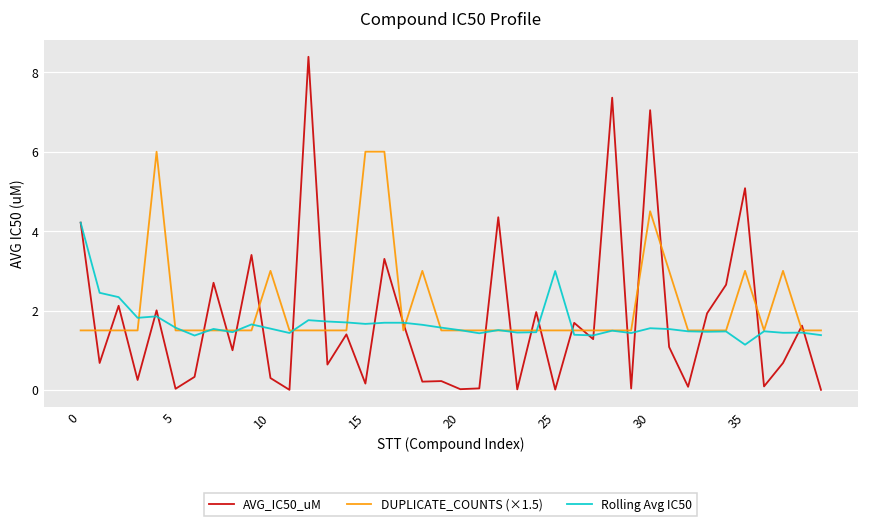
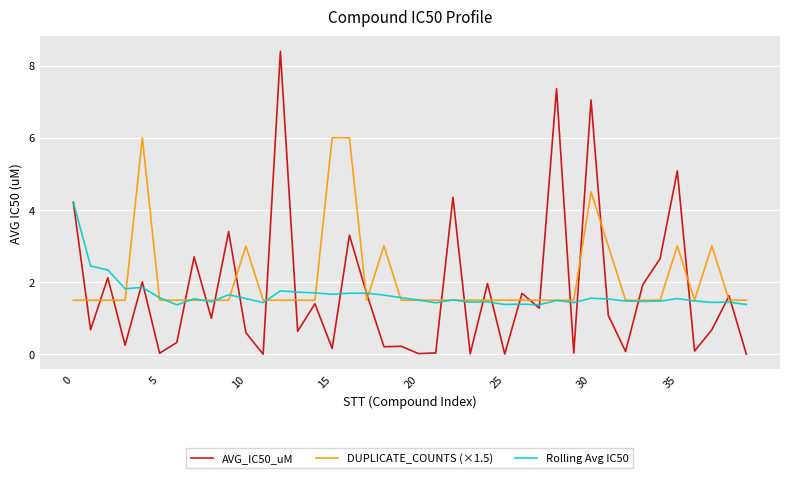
  {
    "AVG_IC50_uM": {
      "5": 0.0,
-     "10": 0.3,
+     "10": 0.6,
      "15": 0.2,
      "20": 0.0,
      "25": 0.0,
      "30": 7.0,
      "35": 5.1
    },
    "DUPLICATE_COUNTS (×1.5)": {
      "0": 1.5,
      "10": 3.0,
      "15": 6.0,
      "25": 1.5,
      "30": 4.5,
      "35": 3.0
    },
    "Rolling Avg IC50": {
      "10": 1.5,
      "15": 1.7,
-     "25": 3.0,
+     "25": 1.4,
      "30": 1.6,
-     "35": 1.1
+     "35": 1.5
    }
  }
